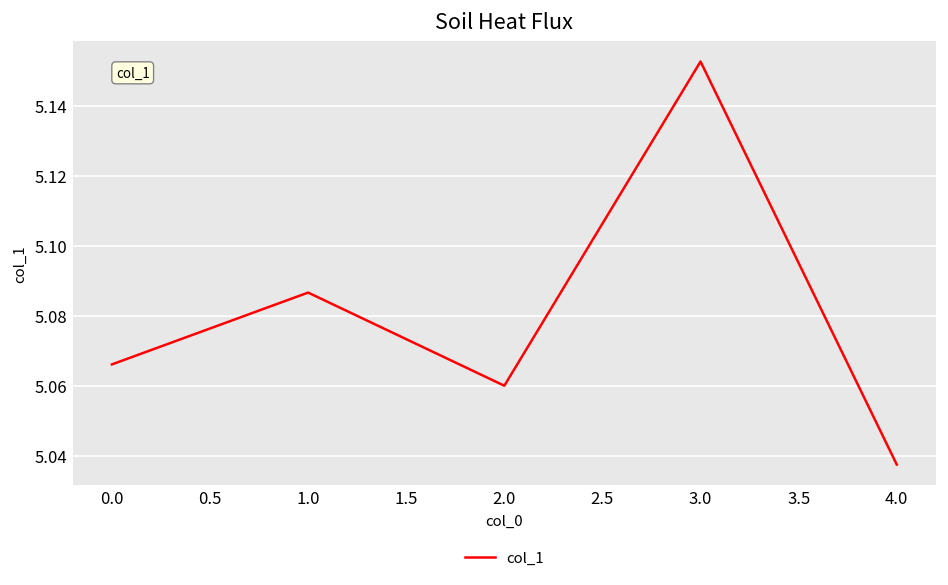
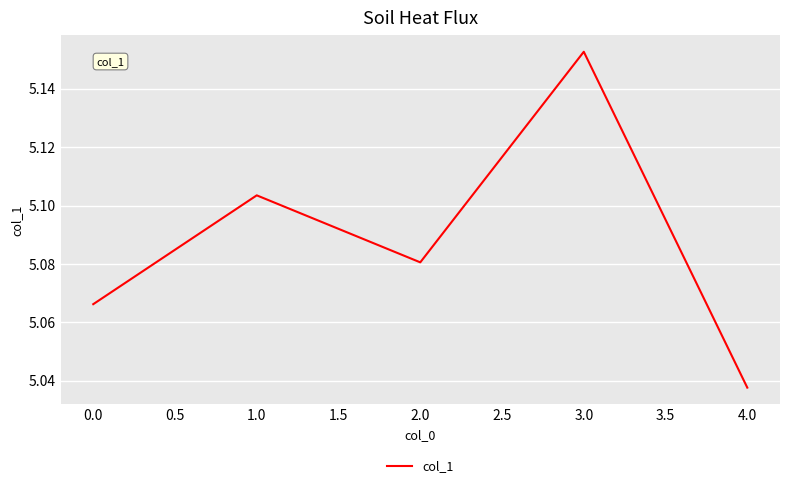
  {
    "0.0": 5.066,
-   "1.0": 5.087,
-   "2.0": 5.060,
+   "1.0": 5.104,
+   "2.0": 5.081,
    "3.0": 5.153,
    "4.0": 5.038
  }
